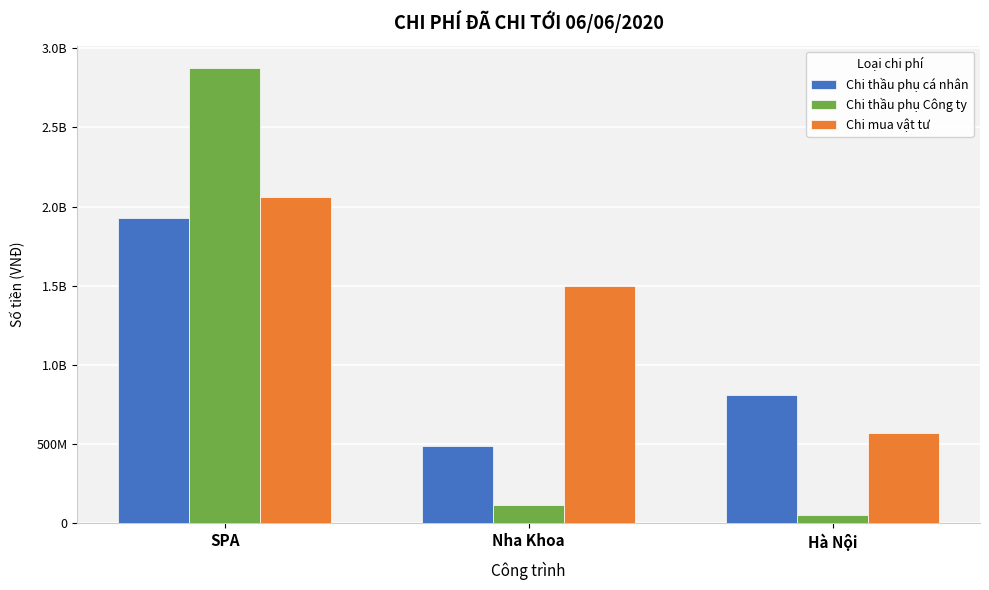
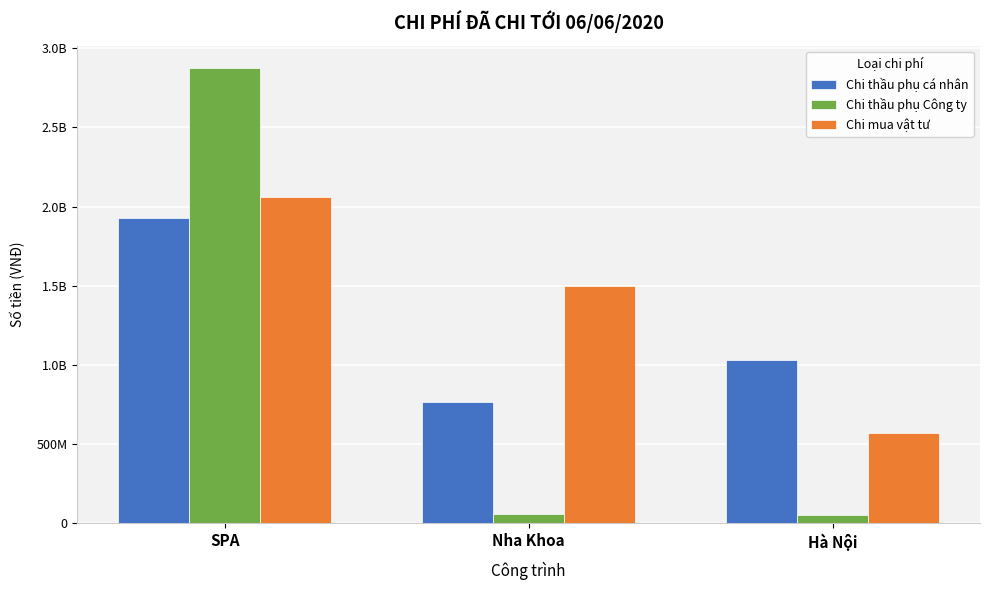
  {
    "Chi thầu phụ cá nhân": {
      "SPA": 1930000000,
-     "Nha Khoa": 490000000,
-     "Hà Nội": 810000000
+     "Nha Khoa": 770000000,
+     "Hà Nội": 1030000000
    },
    "Chi thầu phụ Công ty": {
      "SPA": 2870000000,
-     "Nha Khoa": 120000000,
+     "Nha Khoa": 60000000,
      "Hà Nội": 60000000
    },
    "Chi mua vật tư": {
      "SPA": 2060000000,
      "Nha Khoa": 1500000000,
      "Hà Nội": 570000000
    }
  }
